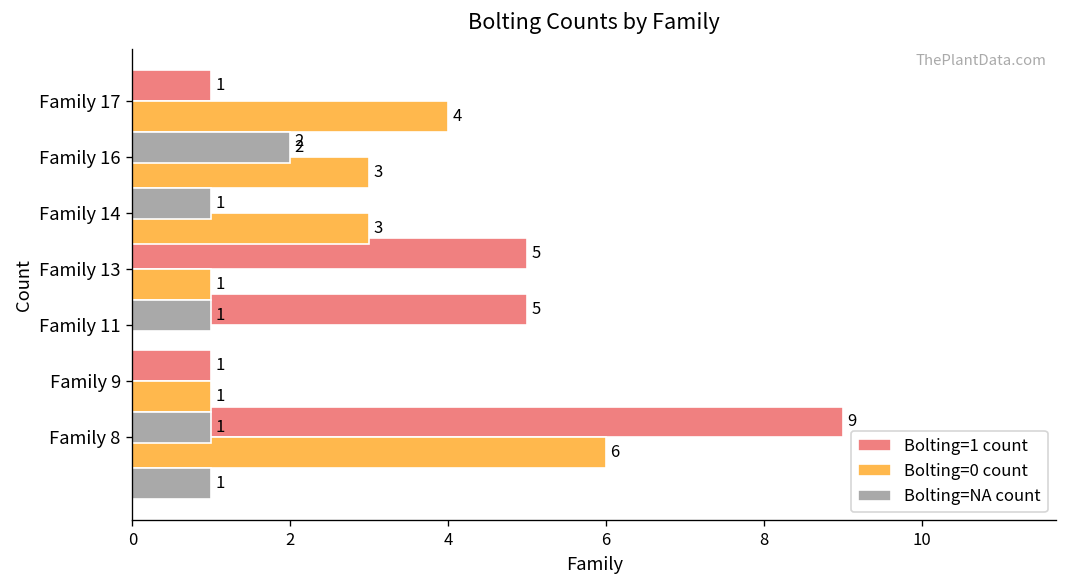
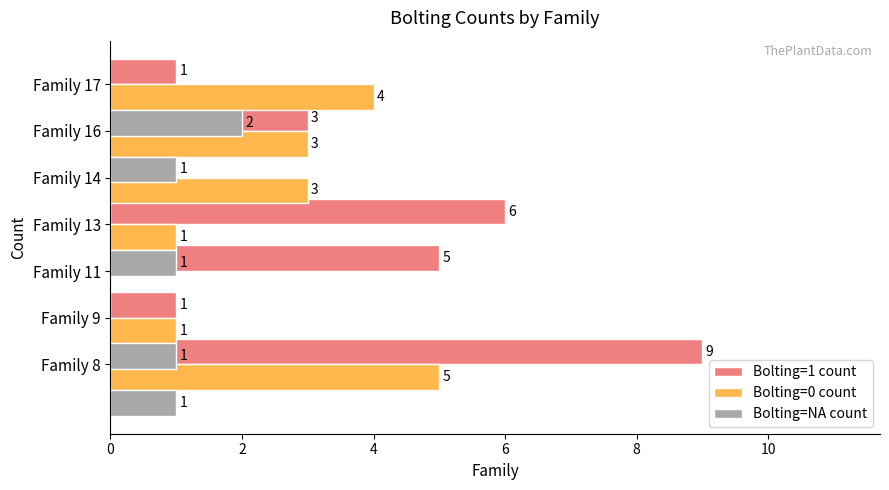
  {
    "Bolting=1 count": {
      "Family 17": 1,
-     "Family 16": 2,
-     "Family 13": 5,
+     "Family 16": 3,
+     "Family 13": 6,
      "Family 11": 5,
      "Family 9": 1,
      "Family 8": 9
    },
    "Bolting=0 count": {
      "Family 17": 4,
      "Family 16": 3,
      "Family 14": 3,
      "Family 13": 1,
      "Family 9": 1,
-     "Family 8": 6
+     "Family 8": 5
    }
  }
